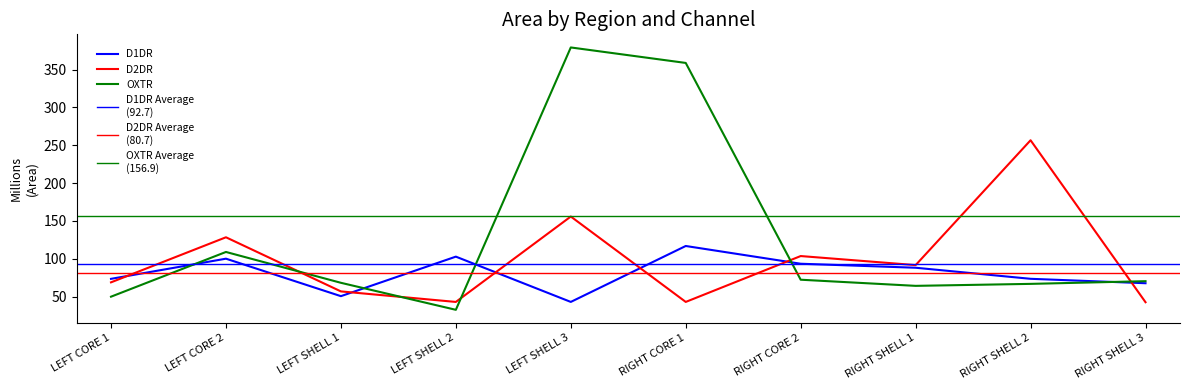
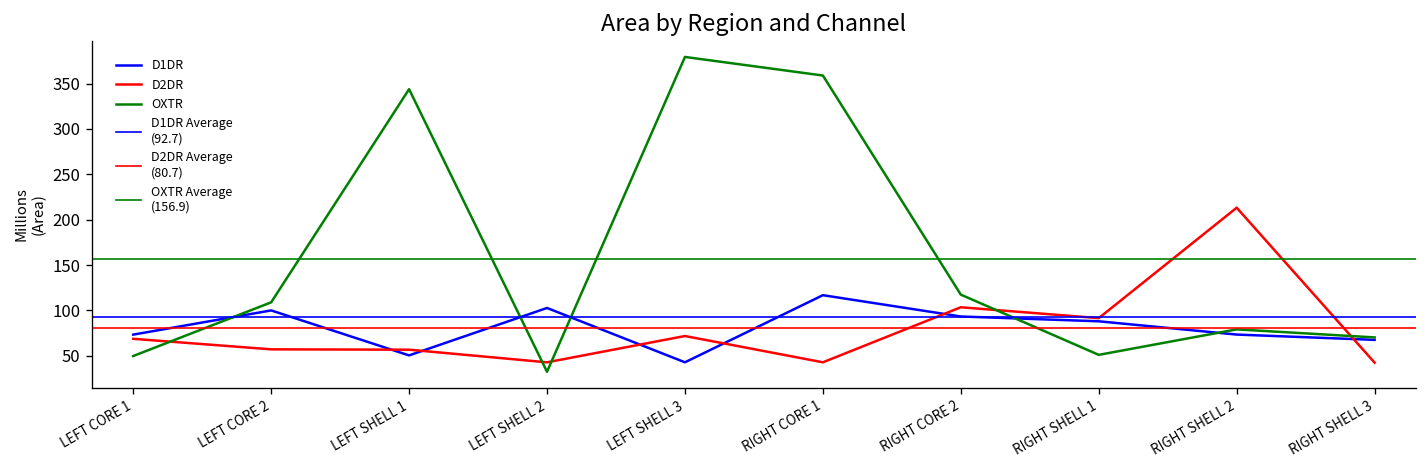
  {
    "D1DR": {
      "LEFT CORE 1": 70,
      "LEFT CORE 2": 100,
      "LEFT SHELL 1": 50,
      "LEFT SHELL 2": 100,
      "LEFT SHELL 3": 40,
      "RIGHT CORE 1": 120,
      "RIGHT CORE 2": 90,
      "RIGHT SHELL 1": 90,
      "RIGHT SHELL 2": 70
    },
    "D2DR": {
      "LEFT CORE 1": 70,
-     "LEFT CORE 2": 130,
+     "LEFT CORE 2": 60,
      "LEFT SHELL 1": 60,
      "LEFT SHELL 2": 40,
-     "LEFT SHELL 3": 160,
+     "LEFT SHELL 3": 70,
      "RIGHT CORE 1": 40,
      "RIGHT CORE 2": 100,
      "RIGHT SHELL 1": 90,
-     "RIGHT SHELL 2": 260,
+     "RIGHT SHELL 2": 210,
      "RIGHT SHELL 3": 40
    },
    "OXTR": {
      "LEFT CORE 1": 50,
      "LEFT CORE 2": 110,
-     "LEFT SHELL 1": 70,
+     "LEFT SHELL 1": 340,
      "LEFT SHELL 2": 30,
      "LEFT SHELL 3": 380,
      "RIGHT CORE 1": 360,
-     "RIGHT CORE 2": 70,
-     "RIGHT SHELL 1": 60,
-     "RIGHT SHELL 2": 70
+     "RIGHT CORE 2": 120,
+     "RIGHT SHELL 1": 50,
+     "RIGHT SHELL 2": 80
    }
  }
